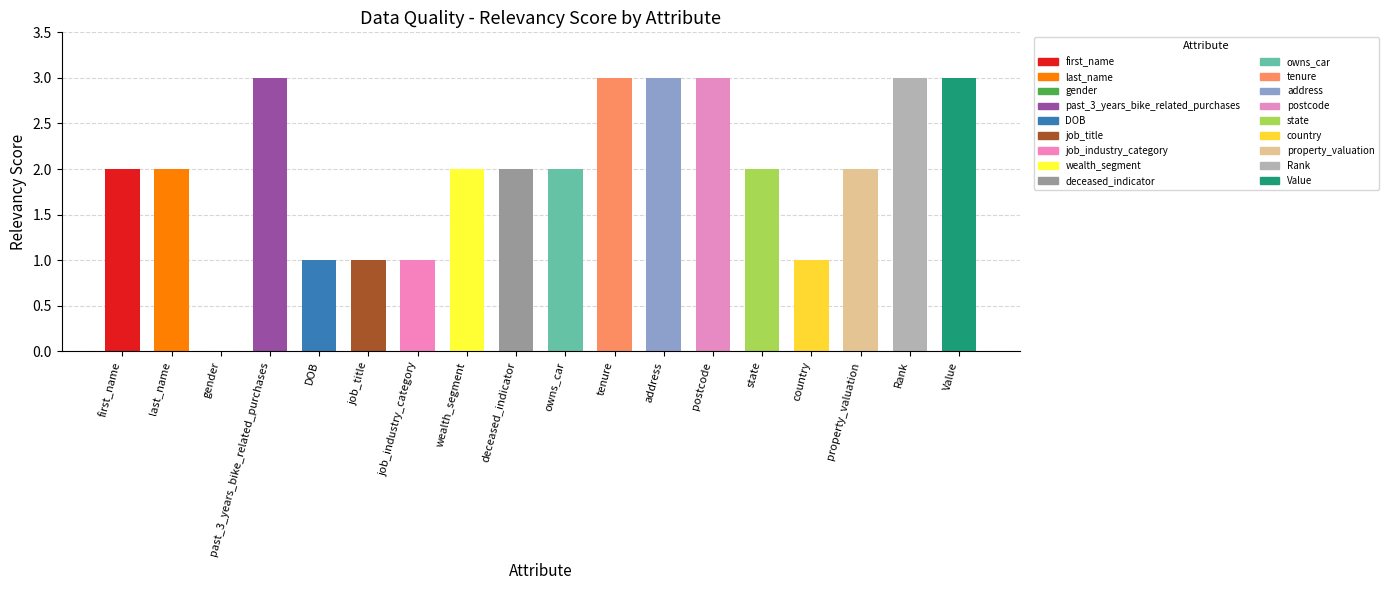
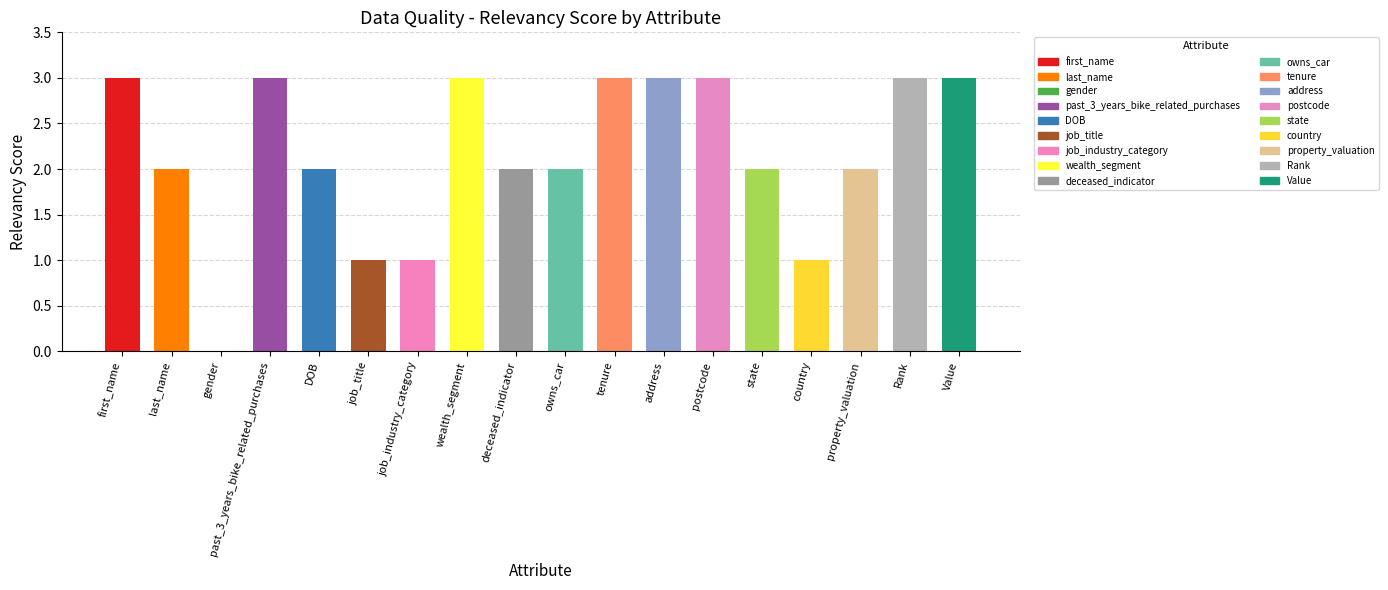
  {
-   "first_name": 2,
+   "first_name": 3,
    "last_name": 2,
    "gender": 0,
    "past_3_years_bike_related_purchases": 3,
-   "DOB": 1,
+   "DOB": 2,
    "job_title": 1,
    "job_industry_category": 1,
-   "wealth_segment": 2,
+   "wealth_segment": 3,
    "deceased_indicator": 2,
    "owns_car": 2,
    "tenure": 3,
    "address": 3,
    "postcode": 3,
    "state": 2,
    "country": 1,
    "property_valuation": 2,
    "Rank": 3,
    "Value": 3
  }
